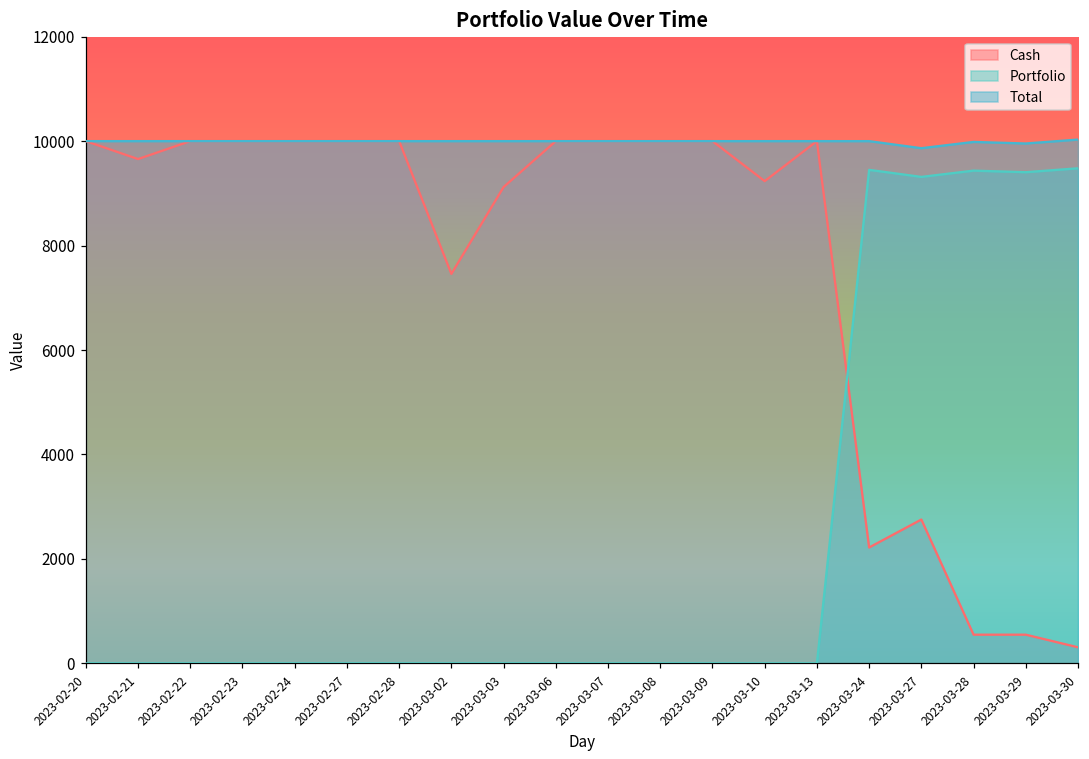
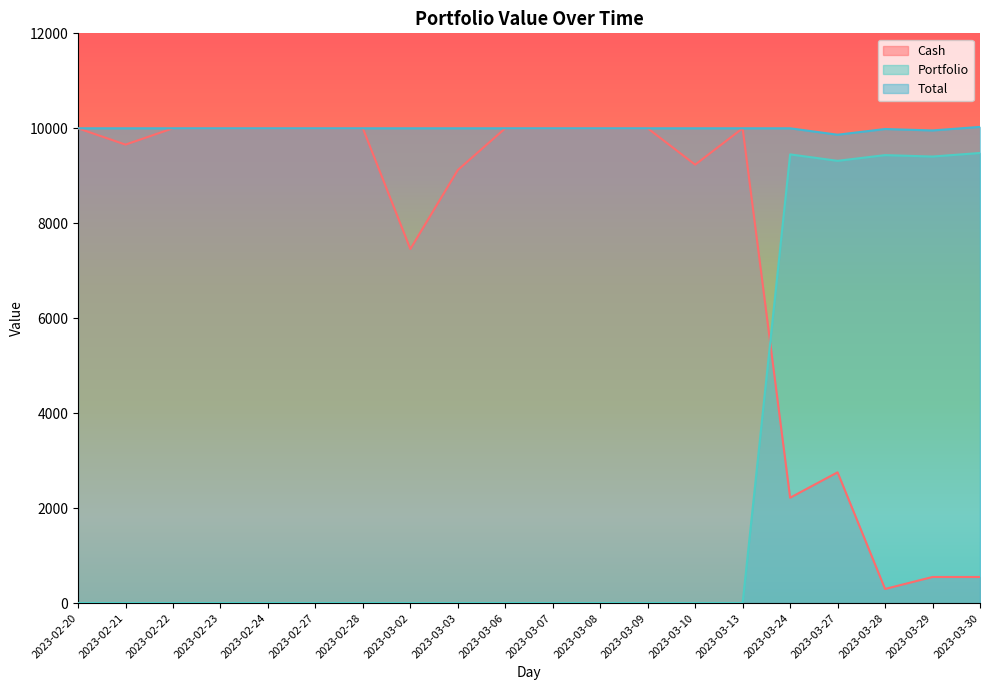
  {
    "Cash": {
      "2023-02-21": 9700,
      "2023-03-02": 7500,
      "2023-03-03": 9100,
      "2023-03-10": 9200,
      "2023-03-24": 2200,
      "2023-03-27": 2800,
-     "2023-03-28": 500,
+     "2023-03-28": 300,
      "2023-03-29": 500,
-     "2023-03-30": 300
+     "2023-03-30": 500
    }
  }
